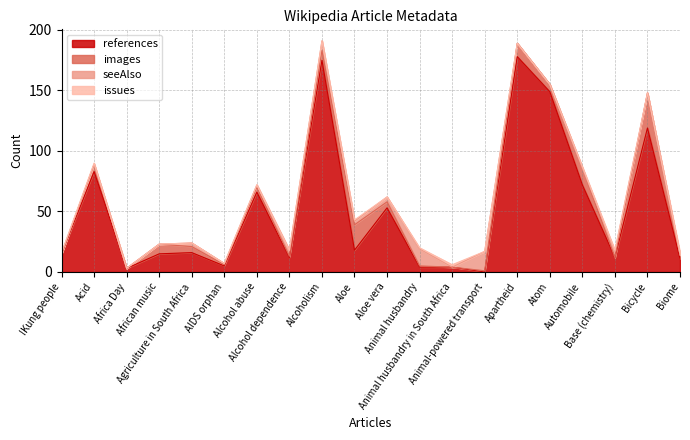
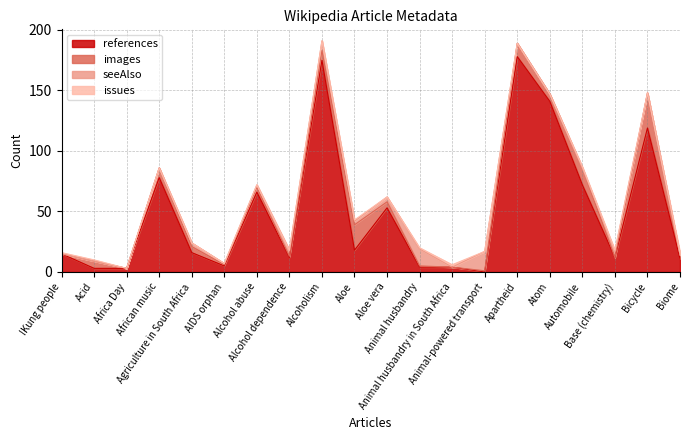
  {
    "references": {
-     "Acid": 83,
-     "African music": 15,
+     "Acid": 3,
+     "African music": 78,
      "Agriculture in South Africa": 16,
      "Alcohol abuse": 66,
      "Alcoholism": 175,
      "Aloe": 18,
      "Aloe vera": 53,
      "Apartheid": 178,
-     "Atom": 149,
+     "Atom": 141,
      "Automobile": 72,
      "Bicycle": 119,
      "Biome": 11
    },
    "images": {
      "Agriculture in South Africa": 5,
      "Alcoholism": 8,
      "Aloe": 21,
      "Aloe vera": 5
    }
  }
